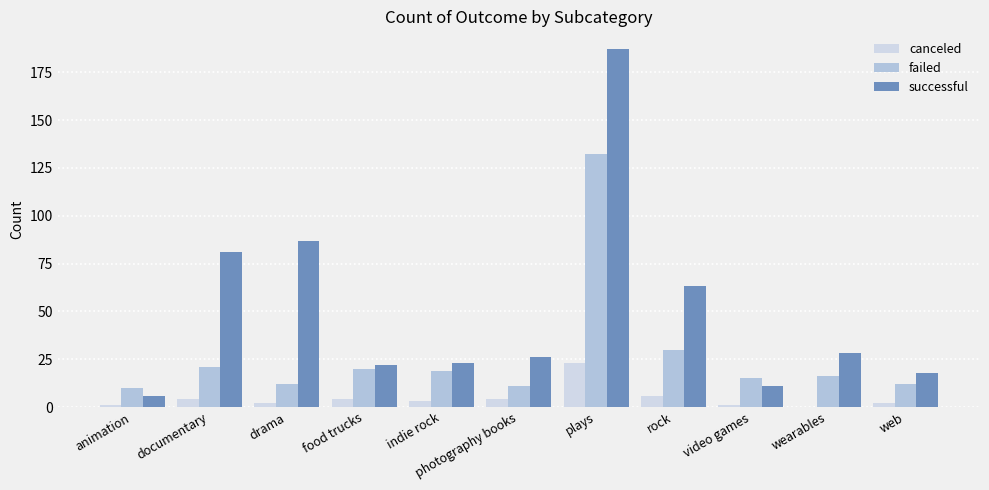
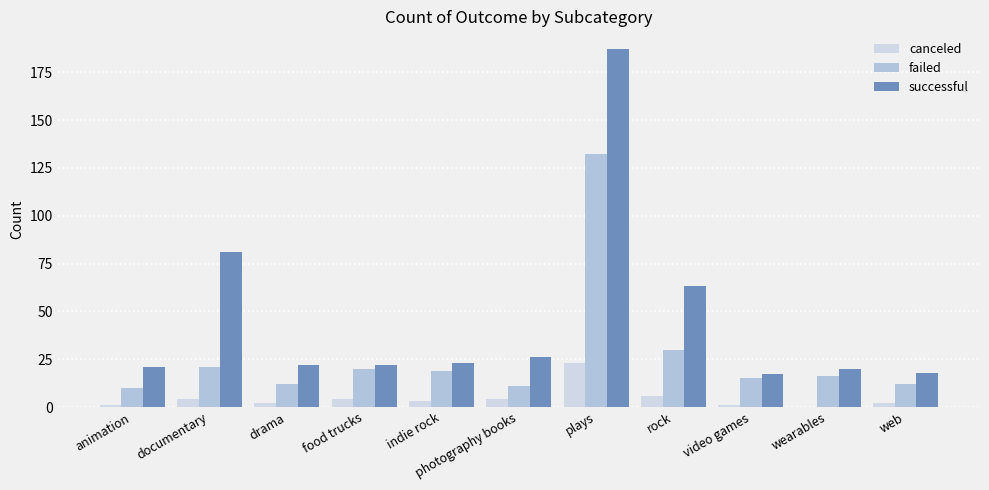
  {
    "successful": {
-     "animation": 6,
+     "animation": 21,
      "documentary": 81,
-     "drama": 87,
+     "drama": 22,
      "food trucks": 22,
      "indie rock": 23,
      "photography books": 26,
      "plays": 187,
      "rock": 63,
-     "video games": 11,
-     "wearables": 28,
+     "video games": 17,
+     "wearables": 20,
      "web": 18
    }
  }
